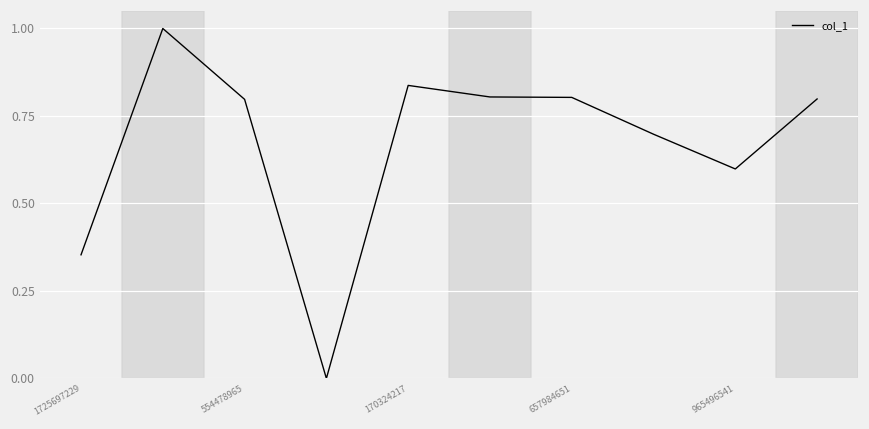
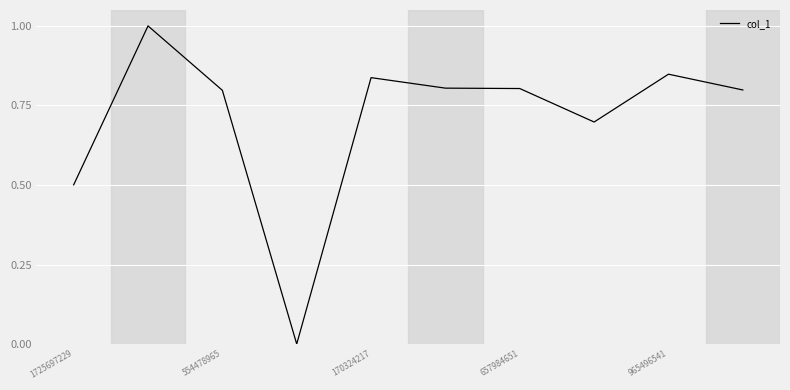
  {
-   "1725697229": 0.35,
+   "1725697229": 0.50,
    "554478965": 0.80,
    "170324217": 0.84,
    "657984651": 0.80,
-   "965496541": 0.60
+   "965496541": 0.85
  }
